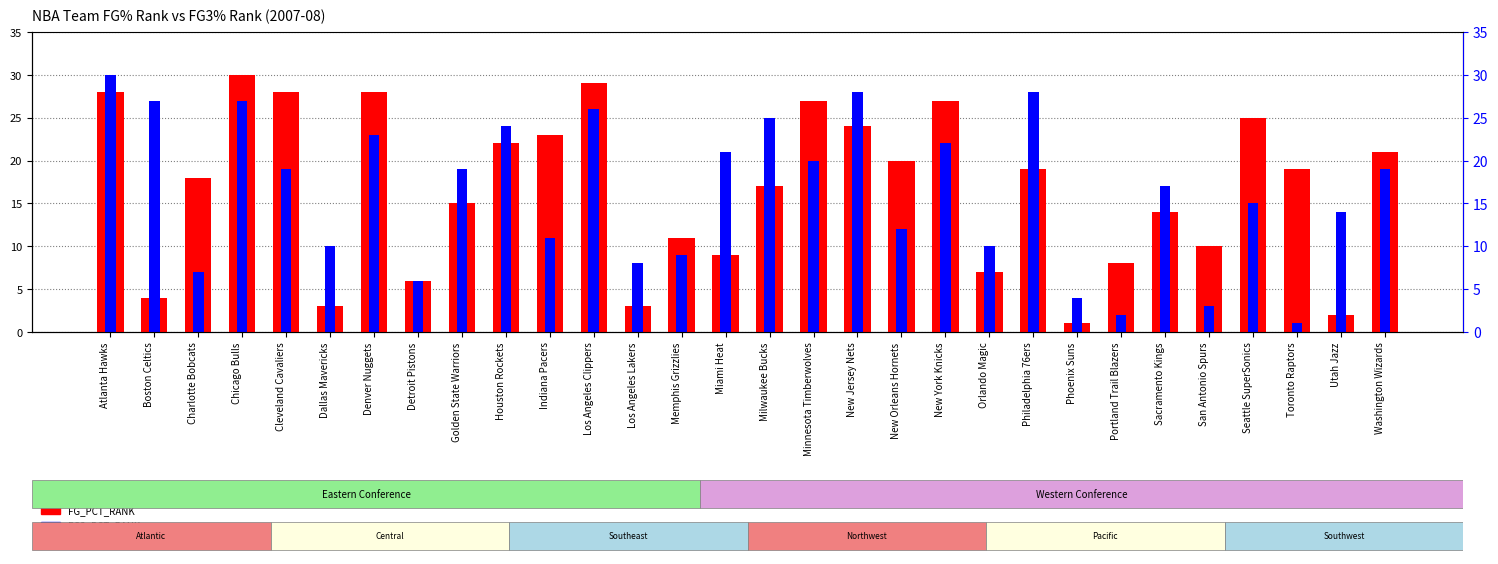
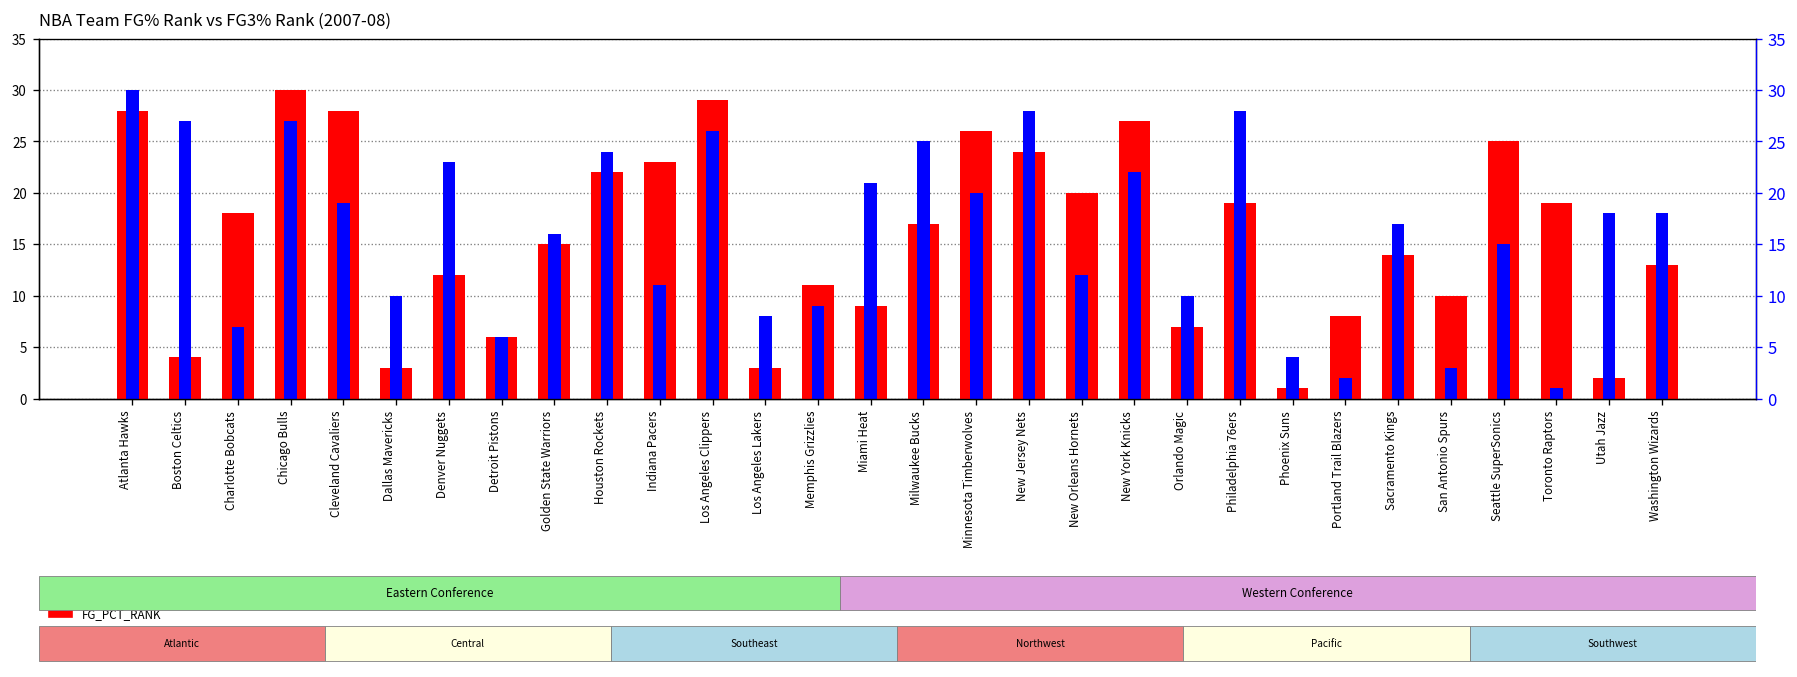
  {
    "FG_PCT_RANK": {
      "Charlotte Bobcats": 18,
      "Chicago Bulls": 30,
      "Cleveland Cavaliers": 28,
-     "Denver Nuggets": 28,
+     "Denver Nuggets": 12,
      "Detroit Pistons": 6,
      "Indiana Pacers": 23,
      "Los Angeles Clippers": 29,
      "Memphis Grizzlies": 11,
-     "Minnesota Timberwolves": 27,
+     "Minnesota Timberwolves": 26,
      "New Orleans Hornets": 20,
      "New York Knicks": 27,
      "Portland Trail Blazers": 8,
      "San Antonio Spurs": 10,
      "Seattle SuperSonics": 25,
      "Toronto Raptors": 19,
-     "Washington Wizards": 21
+     "Washington Wizards": 13
    },
    "FG3_PCT_RANK": {
      "Atlanta Hawks": 30,
      "Boston Celtics": 27,
      "Dallas Mavericks": 10,
      "Detroit Pistons": 6,
-     "Golden State Warriors": 19,
+     "Golden State Warriors": 16,
      "Houston Rockets": 24,
      "Los Angeles Lakers": 8,
      "Miami Heat": 21,
      "Milwaukee Bucks": 25,
      "New Jersey Nets": 28,
      "Orlando Magic": 10,
      "Philadelphia 76ers": 28,
      "Phoenix Suns": 4,
      "Sacramento Kings": 17,
-     "Utah Jazz": 14,
-     "Washington Wizards": 19
+     "Utah Jazz": 18,
+     "Washington Wizards": 18
    }
  }
